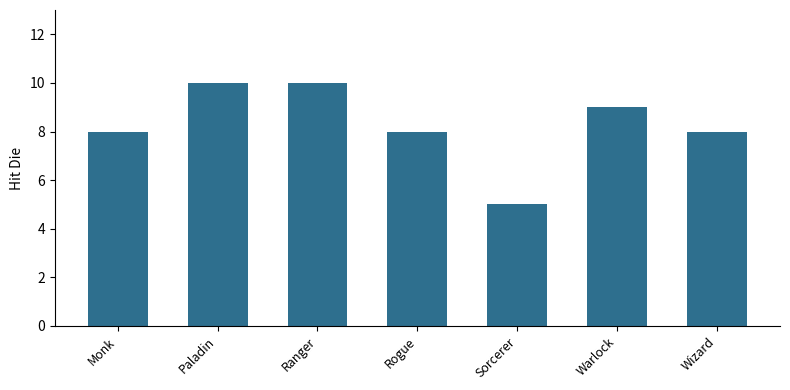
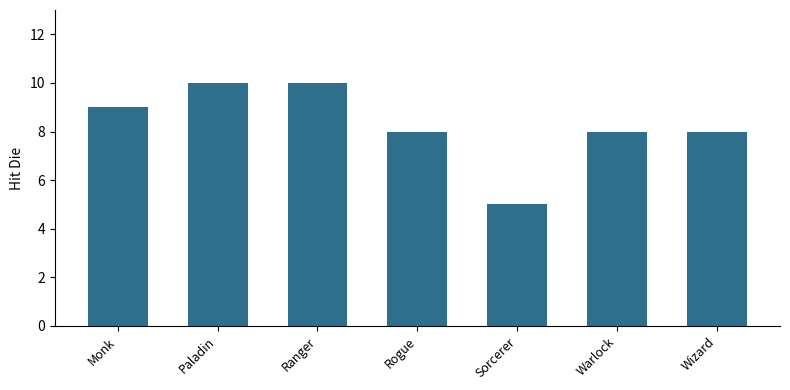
  {
-   "Monk": 8,
+   "Monk": 9,
    "Paladin": 10,
    "Ranger": 10,
    "Rogue": 8,
    "Sorcerer": 5,
-   "Warlock": 9,
+   "Warlock": 8,
    "Wizard": 8
  }
